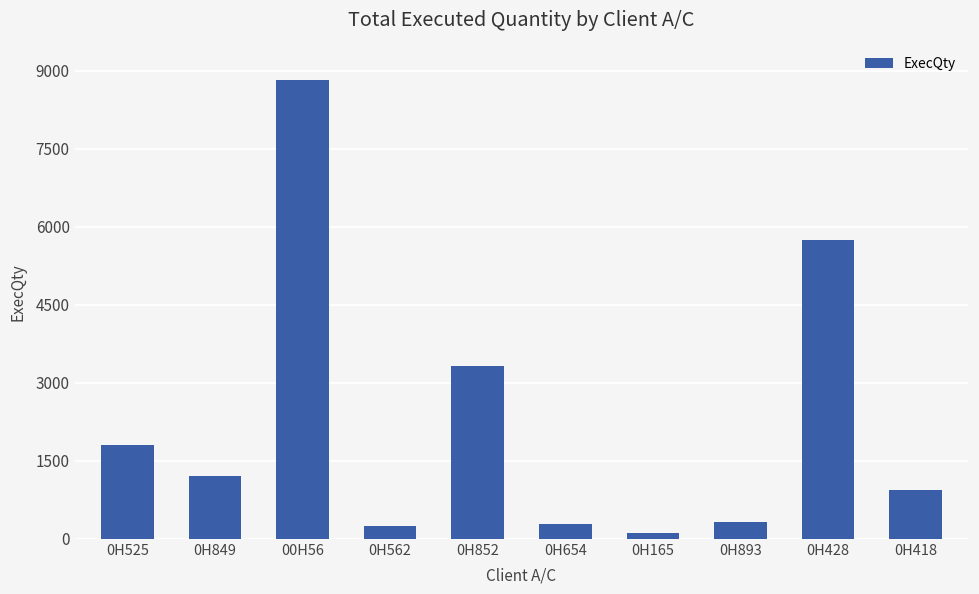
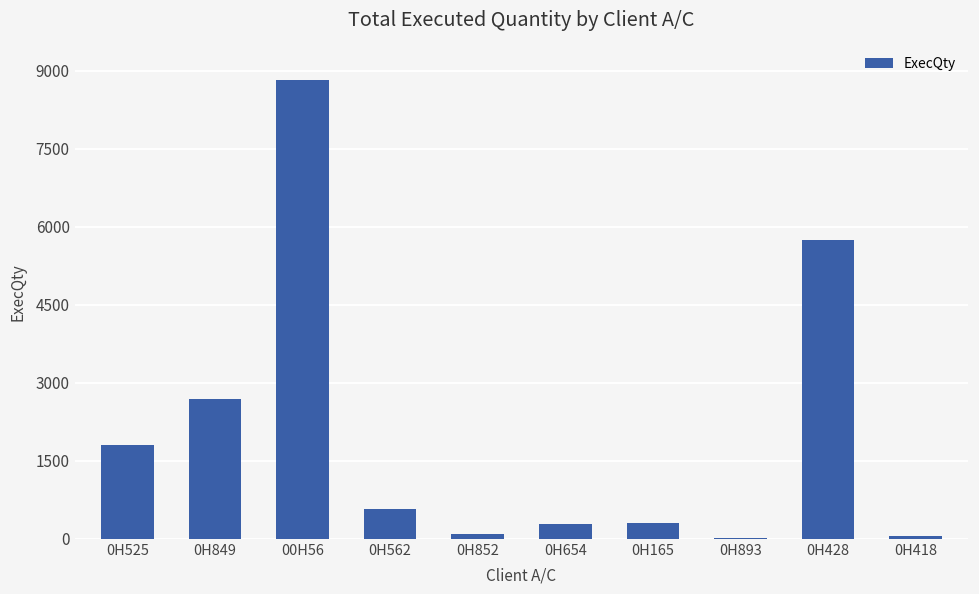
  {
    "0H525": 1800,
-   "0H849": 1200,
+   "0H849": 2700,
    "00H56": 8800,
-   "0H562": 200,
-   "0H852": 3300,
+   "0H562": 600,
+   "0H852": 100,
    "0H654": 300,
-   "0H165": 100,
-   "0H893": 300,
+   "0H165": 300,
+   "0H893": 0,
    "0H428": 5800,
-   "0H418": 900
+   "0H418": 100
  }
